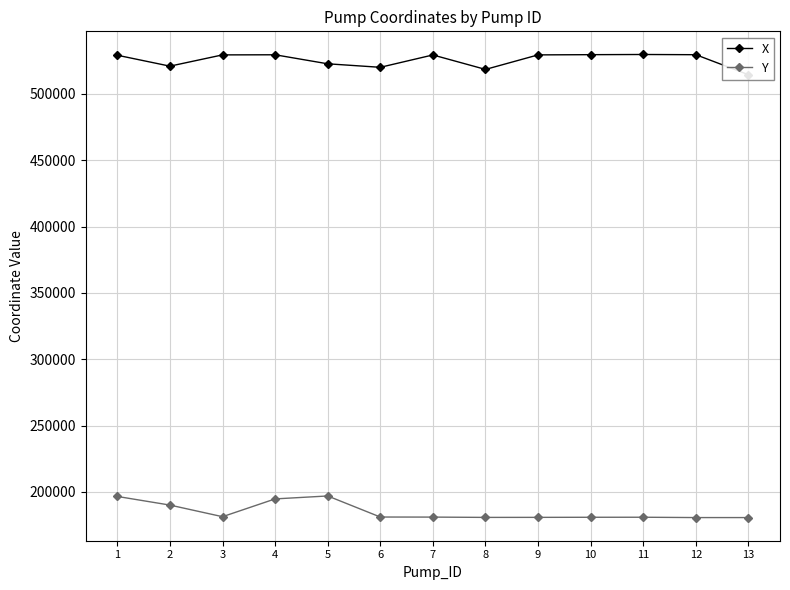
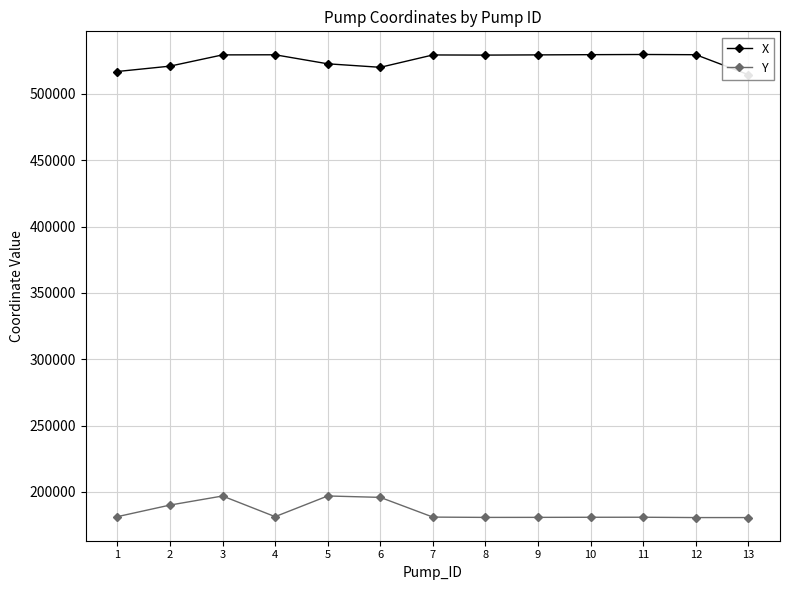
  {
    "X": {
-     "1": 529000,
+     "1": 517000,
      "2": 521000,
      "3": 529000,
      "4": 529000,
      "5": 523000,
      "6": 520000,
      "7": 529000,
-     "8": 518000,
+     "8": 529000,
      "9": 529000,
      "10": 529000,
      "11": 530000,
      "12": 529000
    },
    "Y": {
-     "1": 197000,
+     "1": 181000,
      "2": 190000,
-     "3": 181000,
-     "4": 195000,
+     "3": 197000,
+     "4": 181000,
      "5": 197000,
-     "6": 181000,
+     "6": 196000,
      "7": 181000,
      "8": 181000,
      "9": 181000,
      "10": 181000,
      "11": 181000,
      "12": 181000,
      "13": 181000
    }
  }
